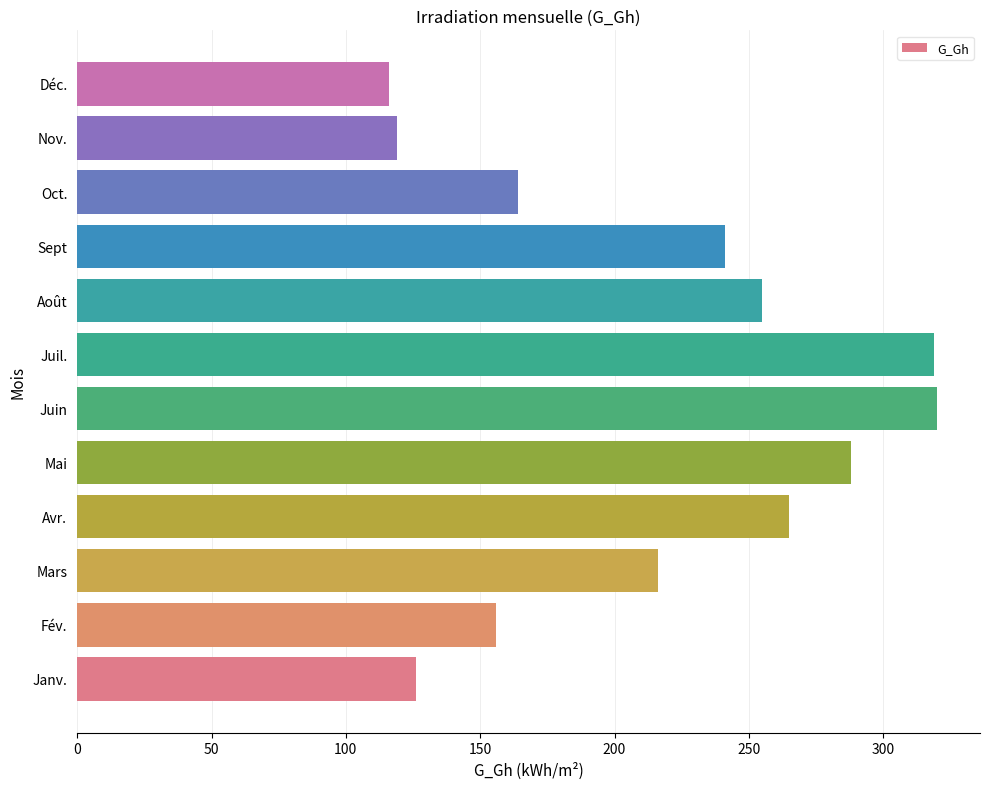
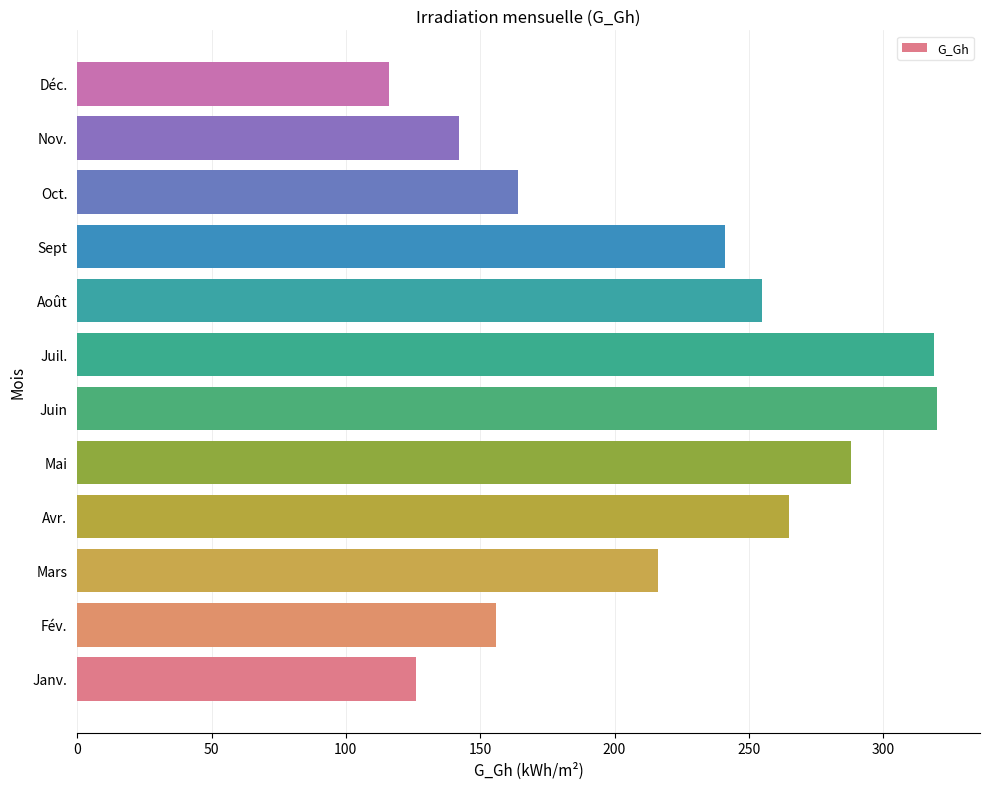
  {
    "Déc.": 116,
-   "Nov.": 119,
+   "Nov.": 142,
    "Oct.": 164,
    "Sept": 241,
    "Août": 255,
    "Juil.": 319,
    "Juin": 320,
    "Mai": 288,
    "Avr.": 265,
    "Mars": 216,
    "Fév.": 156,
    "Janv.": 126
  }
